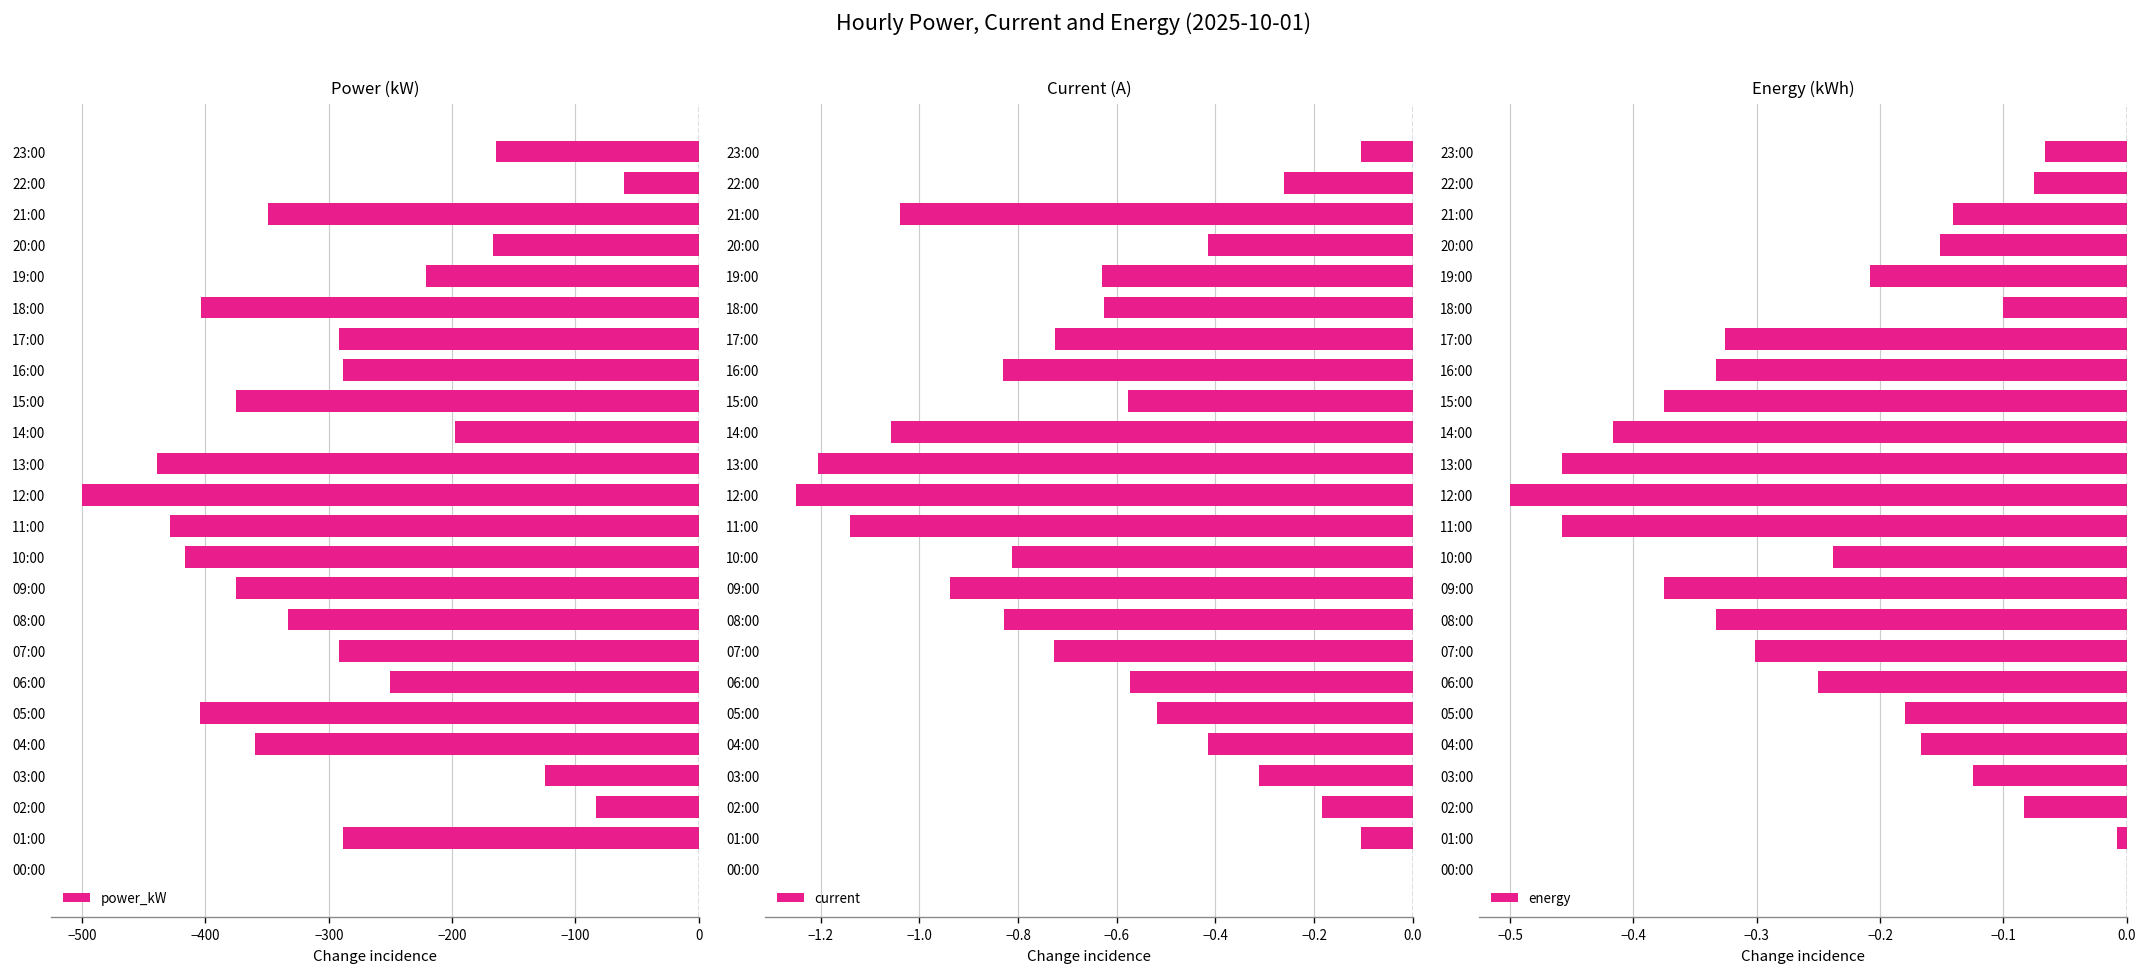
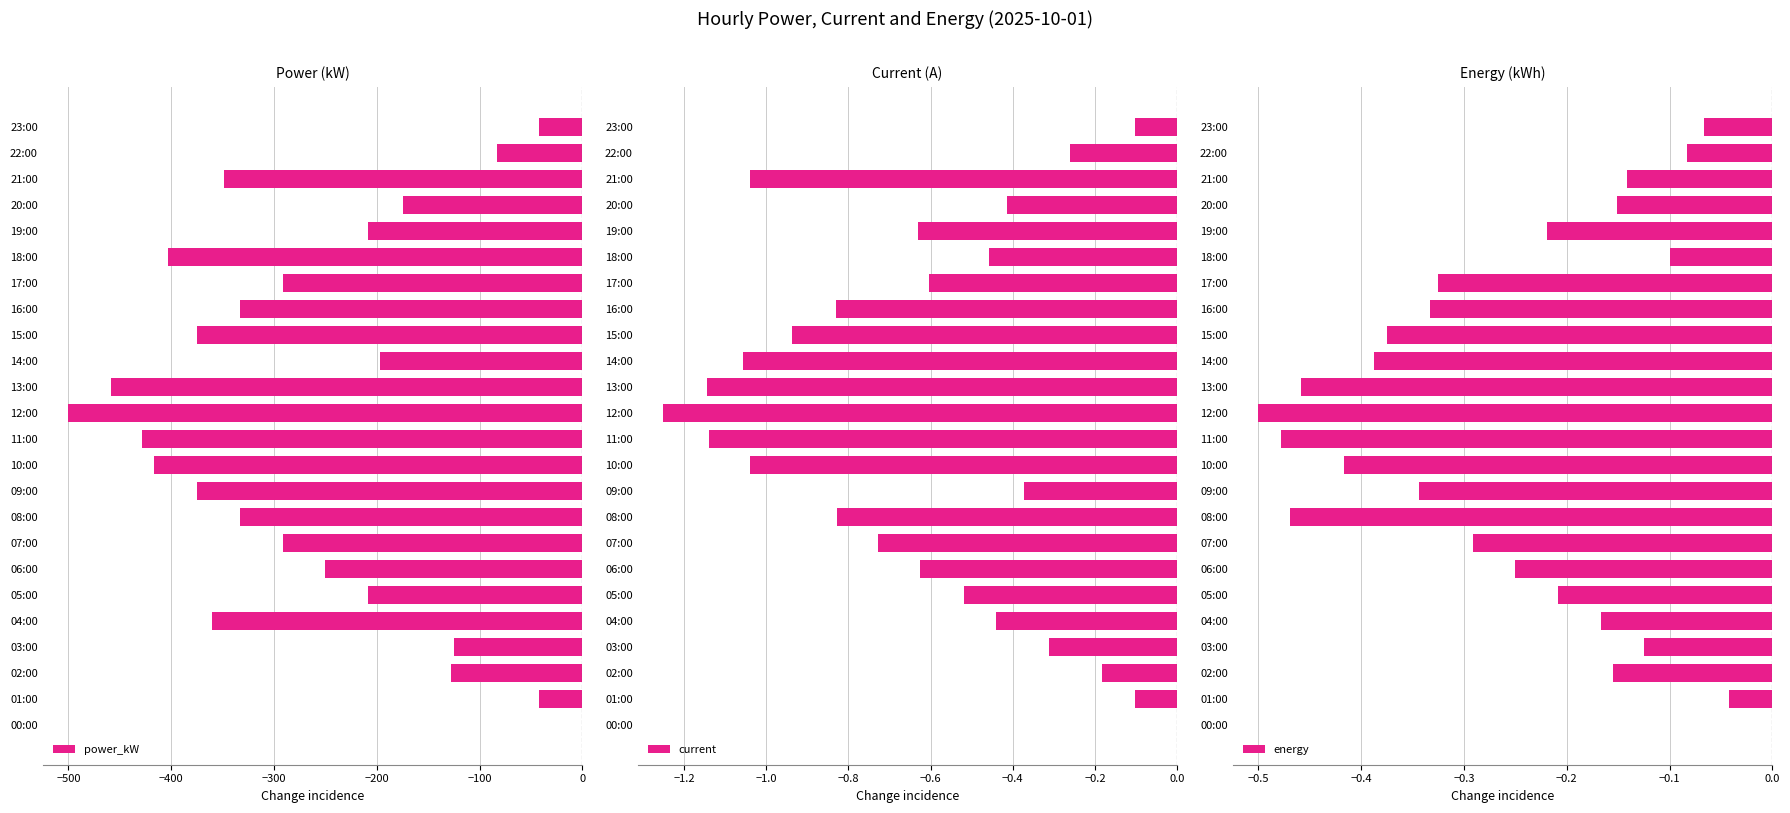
  {
    "Power (kW)": {
-     "23:00": -164,
-     "22:00": -61,
+     "23:00": -42,
+     "22:00": -83,
      "21:00": -349,
-     "20:00": -167,
-     "19:00": -221,
+     "20:00": -174,
+     "19:00": -208,
      "18:00": -403,
      "17:00": -292,
-     "16:00": -288,
+     "16:00": -333,
      "15:00": -375,
      "14:00": -197,
-     "13:00": -439,
+     "13:00": -458,
      "12:00": -500,
      "11:00": -429,
      "10:00": -417,
      "09:00": -375,
      "08:00": -333,
      "07:00": -292,
      "06:00": -250,
-     "05:00": -404,
+     "05:00": -208,
      "04:00": -360,
      "03:00": -125,
-     "02:00": -83,
-     "01:00": -289,
+     "02:00": -128,
+     "01:00": -42,
      "00:00": 0
    },
    "Current (A)": {
      "23:00": -0.10,
      "22:00": -0.26,
      "21:00": -1.04,
      "20:00": -0.42,
      "19:00": -0.63,
-     "18:00": -0.63,
-     "17:00": -0.73,
+     "18:00": -0.46,
+     "17:00": -0.60,
      "16:00": -0.83,
-     "15:00": -0.58,
+     "15:00": -0.94,
      "14:00": -1.06,
-     "13:00": -1.21,
+     "13:00": -1.14,
      "12:00": -1.25,
      "11:00": -1.14,
-     "10:00": -0.81,
-     "09:00": -0.94,
+     "10:00": -1.04,
+     "09:00": -0.37,
      "08:00": -0.83,
      "07:00": -0.73,
-     "06:00": -0.57,
+     "06:00": -0.63,
      "05:00": -0.52,
-     "04:00": -0.42,
+     "04:00": -0.44,
      "03:00": -0.31,
      "02:00": -0.18,
      "01:00": -0.10,
      "00:00": 0.00
    },
    "Energy (kWh)": {
      "23:00": -0.067,
-     "22:00": -0.076,
+     "22:00": -0.083,
      "21:00": -0.141,
      "20:00": -0.152,
-     "19:00": -0.208,
+     "19:00": -0.220,
      "18:00": -0.100,
      "17:00": -0.325,
      "16:00": -0.333,
      "15:00": -0.375,
-     "14:00": -0.417,
+     "14:00": -0.388,
      "13:00": -0.458,
      "12:00": -0.500,
-     "11:00": -0.458,
-     "10:00": -0.238,
-     "09:00": -0.375,
-     "08:00": -0.333,
-     "07:00": -0.301,
+     "11:00": -0.478,
+     "10:00": -0.417,
+     "09:00": -0.344,
+     "08:00": -0.469,
+     "07:00": -0.292,
      "06:00": -0.250,
-     "05:00": -0.180,
+     "05:00": -0.208,
      "04:00": -0.167,
      "03:00": -0.125,
-     "02:00": -0.083,
-     "01:00": -0.008,
+     "02:00": -0.155,
+     "01:00": -0.042,
      "00:00": 0.000
    }
  }
